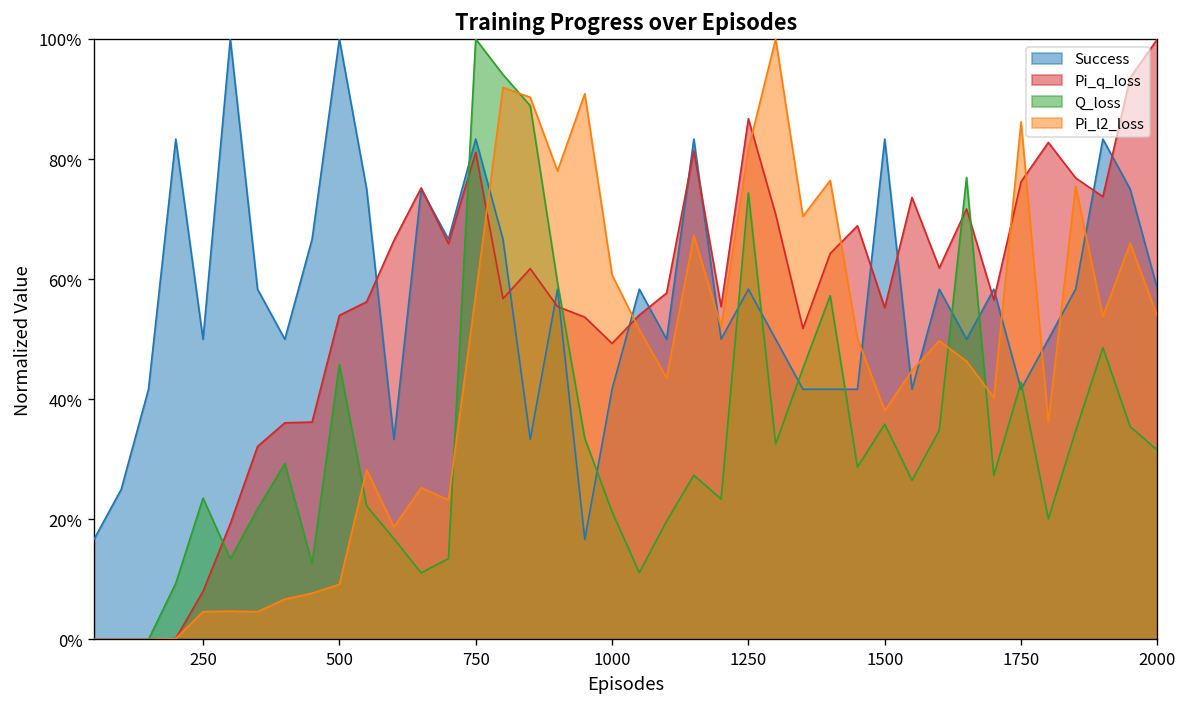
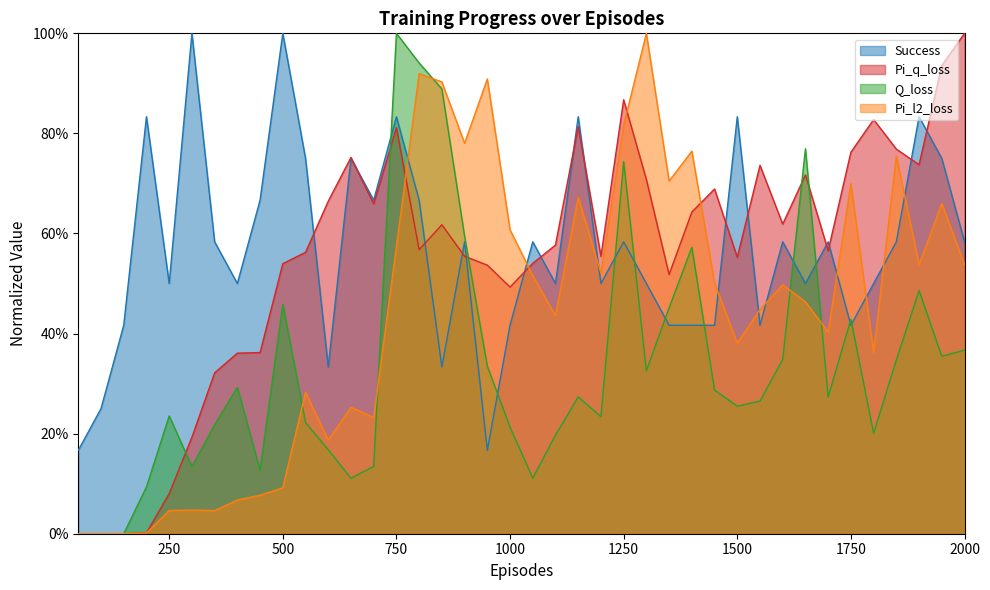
  {
    "Success": {
      "250": "50%",
      "500": "100%",
      "750": "83%",
      "1000": "42%",
      "1250": "58%",
      "1500": "83%",
      "1750": "42%",
      "2000": "58%"
    },
    "Pi_q_loss": {
      "250": "8%",
      "500": "54%",
      "750": "81%",
      "1000": "49%",
      "1250": "87%",
      "1500": "55%",
      "1750": "76%",
      "2000": "100%"
    },
    "Q_loss": {
      "250": "24%",
      "500": "46%",
      "750": "100%",
      "1000": "21%",
      "1250": "74%",
-     "1500": "36%",
+     "1500": "25%",
      "1750": "43%",
-     "2000": "32%"
+     "2000": "37%"
    },
    "Pi_l2_loss": {
      "250": "5%",
      "500": "9%",
      "750": "57%",
      "1000": "61%",
      "1250": "82%",
      "1500": "38%",
-     "1750": "86%",
+     "1750": "70%",
      "2000": "54%"
    }
  }
